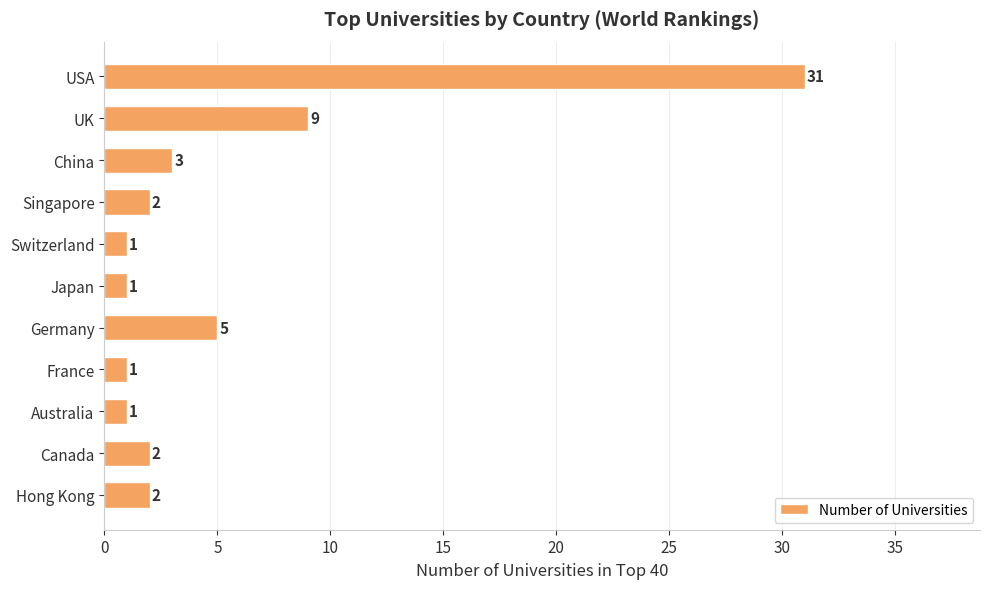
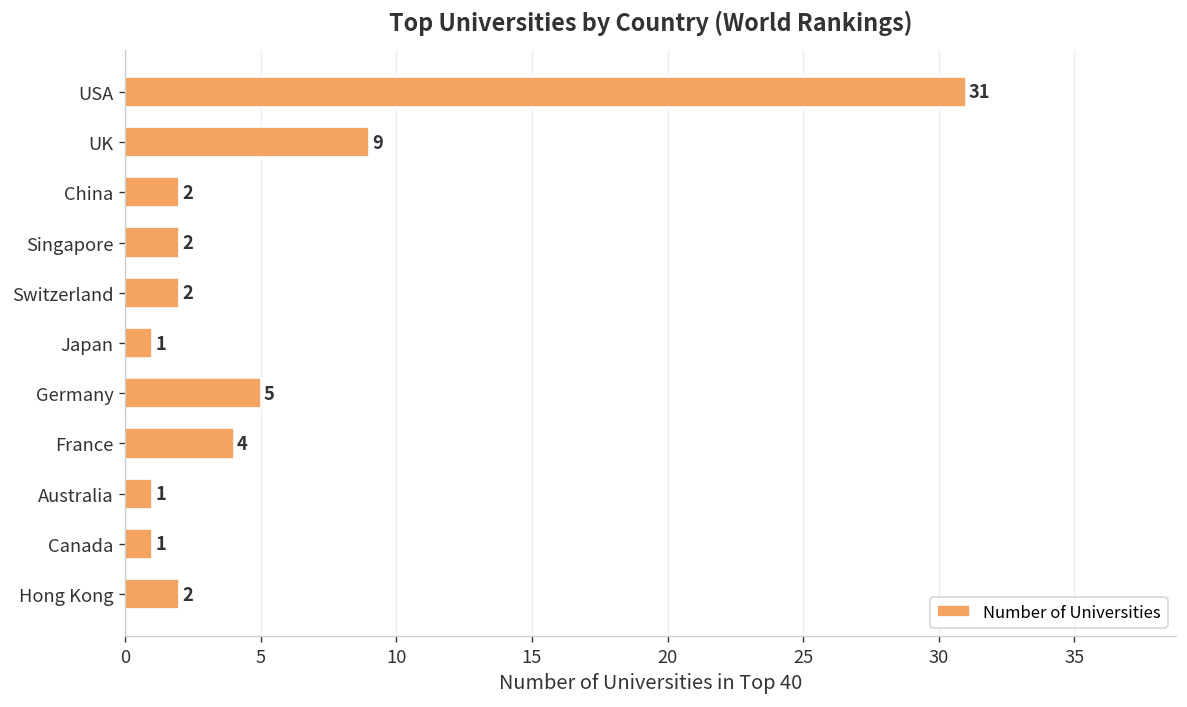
  {
    "USA": 31,
    "UK": 9,
-   "China": 3,
+   "China": 2,
    "Singapore": 2,
-   "Switzerland": 1,
+   "Switzerland": 2,
    "Japan": 1,
    "Germany": 5,
-   "France": 1,
+   "France": 4,
    "Australia": 1,
-   "Canada": 2,
+   "Canada": 1,
    "Hong Kong": 2
  }
